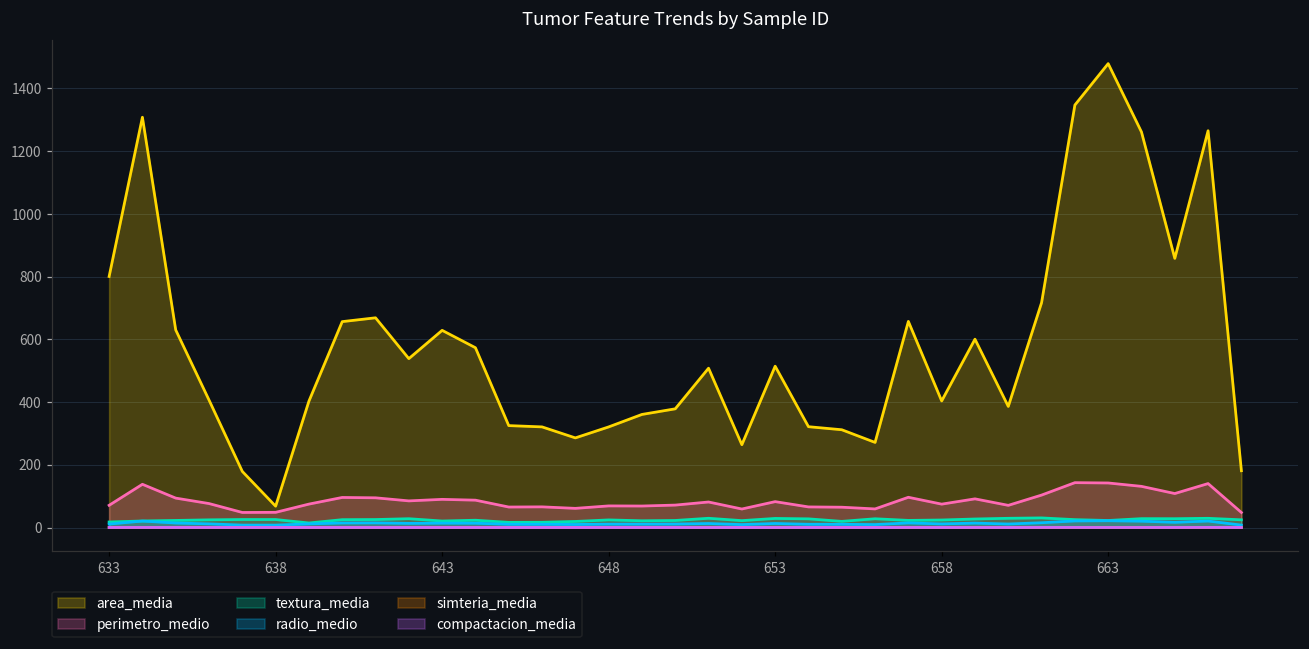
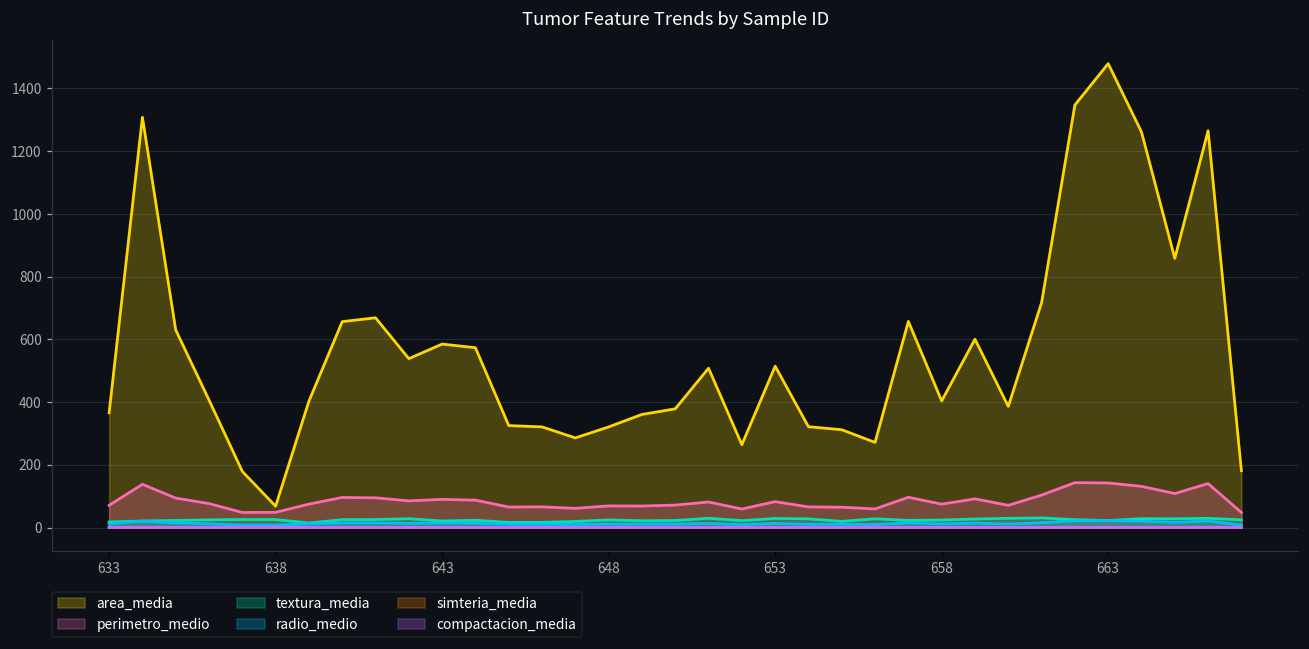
  {
    "area_media": {
-     "633": 800,
+     "633": 370,
      "638": 70,
-     "643": 630,
+     "643": 580,
      "648": 320,
      "653": 510,
      "658": 400,
      "663": 1480
    }
  }
